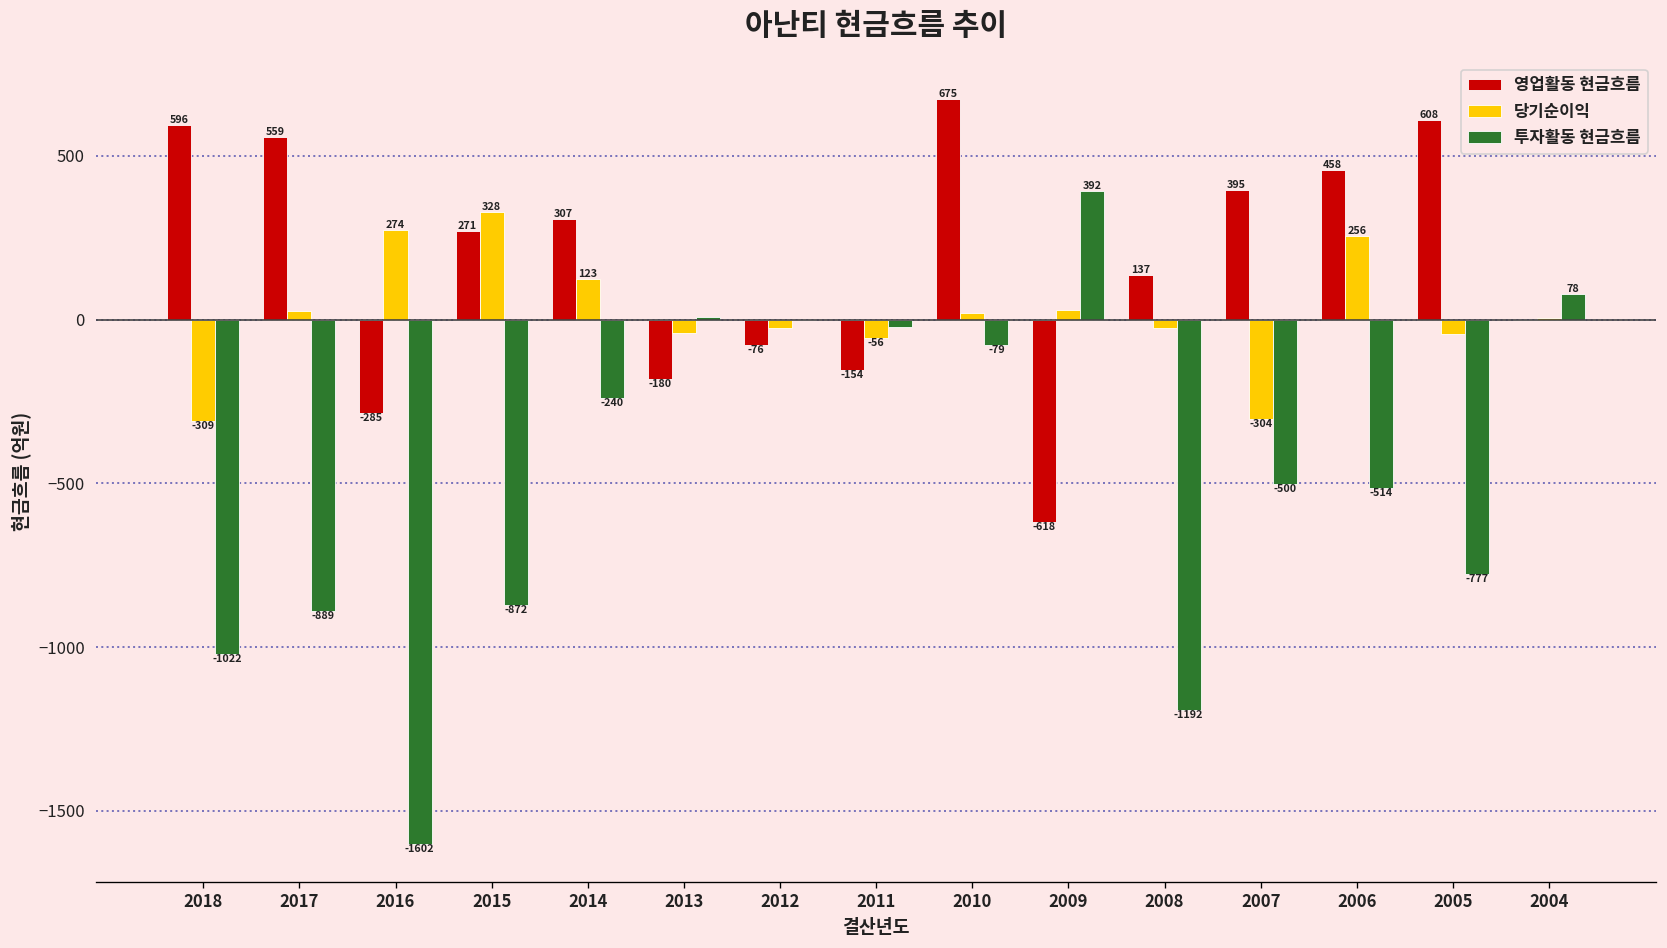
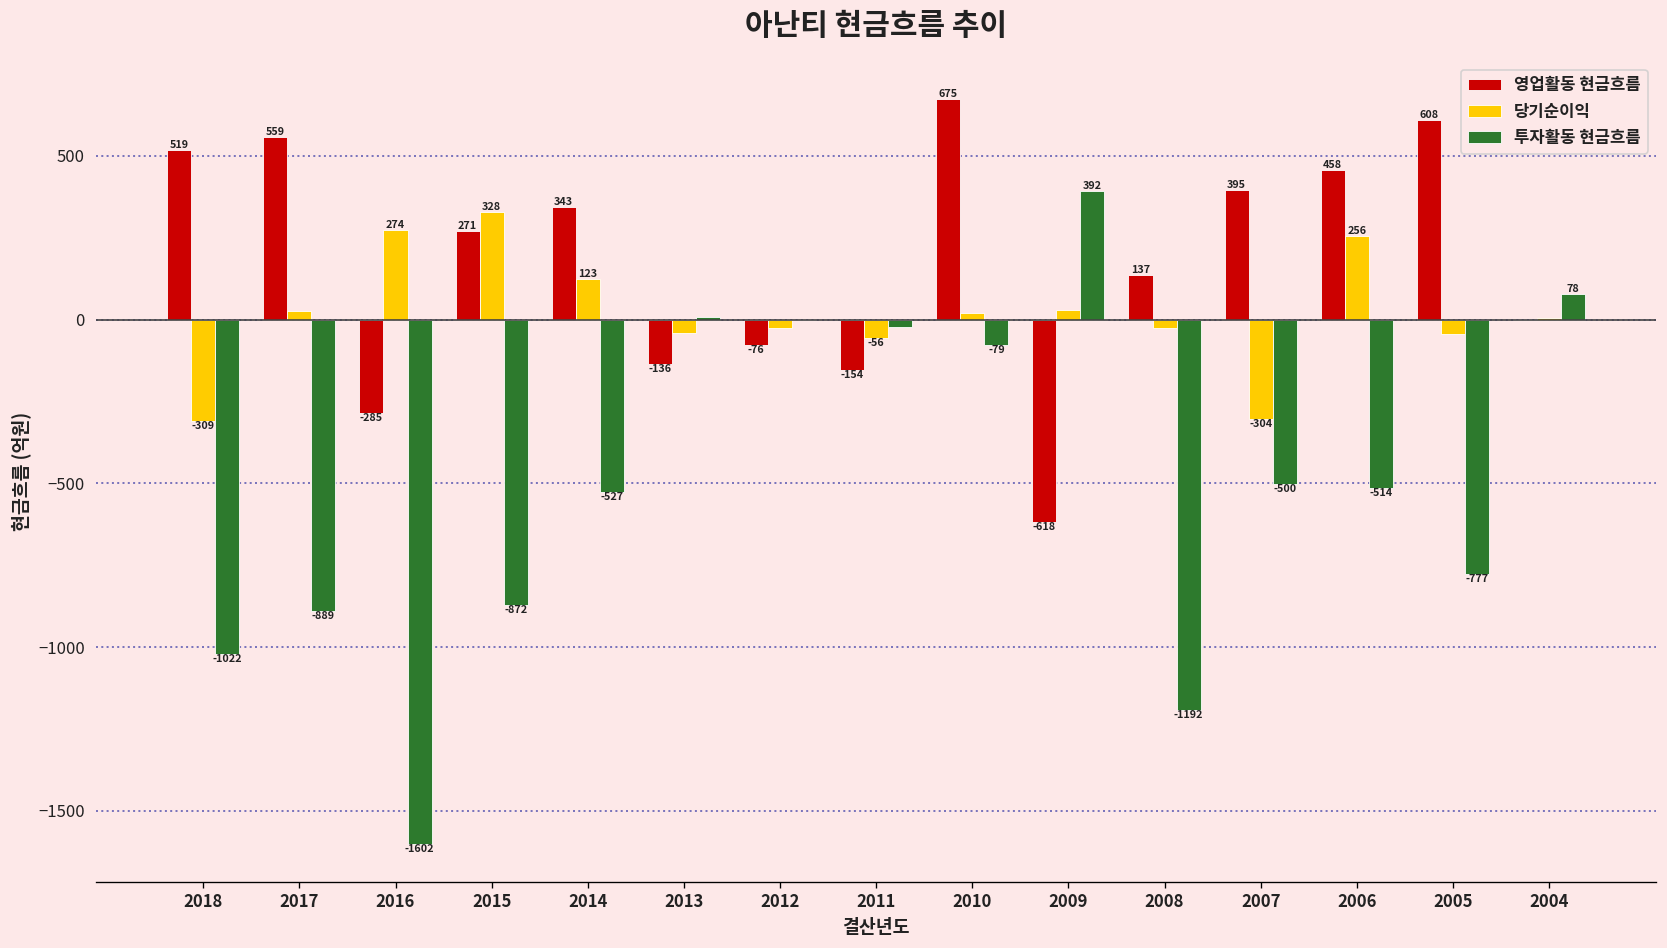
  {
    "영업활동 현금흐름": {
-     "2018": 596,
+     "2018": 519,
      "2017": 559,
      "2016": -285,
      "2015": 271,
-     "2014": 307,
-     "2013": -180,
+     "2014": 343,
+     "2013": -136,
      "2012": -76,
      "2011": -154,
      "2010": 675,
      "2009": -618,
      "2008": 137,
      "2007": 395,
      "2006": 458,
      "2005": 608
    },
    "당기순이익": {
      "2018": -309,
      "2016": 274,
      "2015": 328,
      "2014": 123,
      "2011": -56,
      "2007": -304,
      "2006": 256
    },
    "투자활동 현금흐름": {
      "2018": -1022,
      "2017": -889,
      "2016": -1602,
      "2015": -872,
-     "2014": -240,
+     "2014": -527,
      "2010": -79,
      "2009": 392,
      "2008": -1192,
      "2007": -500,
      "2006": -514,
      "2005": -777,
      "2004": 78
    }
  }
